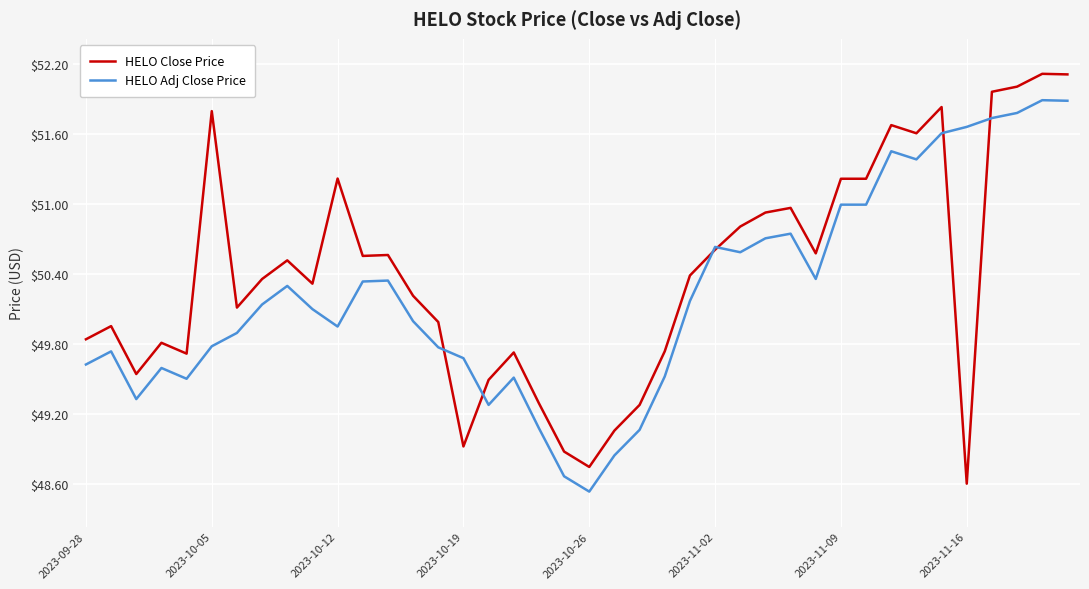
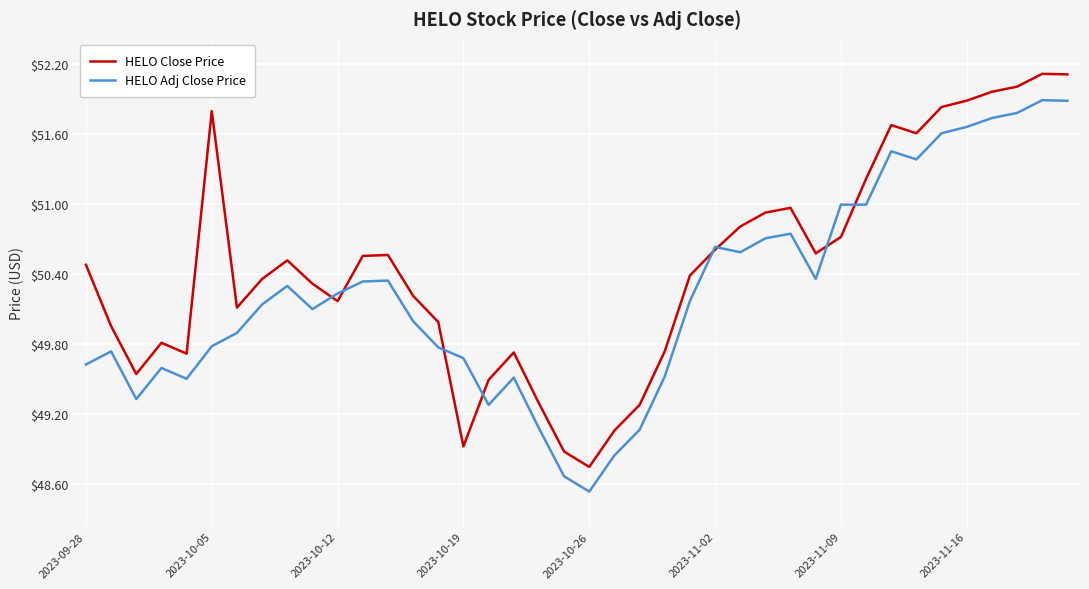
  {
    "HELO Close Price": {
-     "2023-09-28": "$49.84",
+     "2023-09-28": "$50.48",
      "2023-10-05": "$51.80",
-     "2023-10-12": "$51.22",
+     "2023-10-12": "$50.17",
      "2023-10-19": "$48.92",
      "2023-10-26": "$48.75",
      "2023-11-02": "$50.61",
-     "2023-11-09": "$51.22",
-     "2023-11-16": "$48.60"
+     "2023-11-09": "$50.72",
+     "2023-11-16": "$51.89"
    },
    "HELO Adj Close Price": {
      "2023-09-28": "$49.63",
      "2023-10-05": "$49.78",
-     "2023-10-12": "$49.95",
+     "2023-10-12": "$50.24",
      "2023-10-19": "$49.68",
      "2023-10-26": "$48.54",
      "2023-11-02": "$50.64",
      "2023-11-09": "$51.00",
      "2023-11-16": "$51.66"
    }
  }
